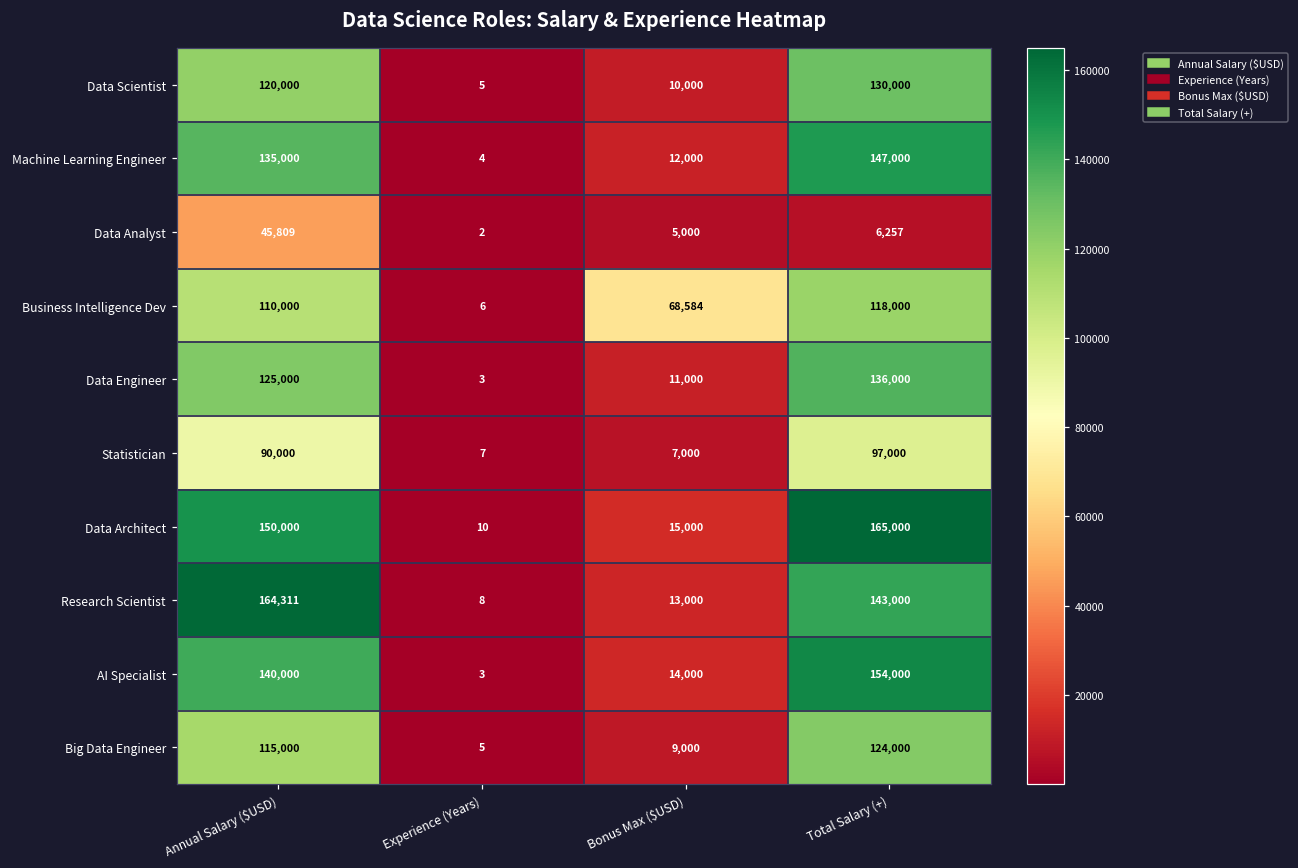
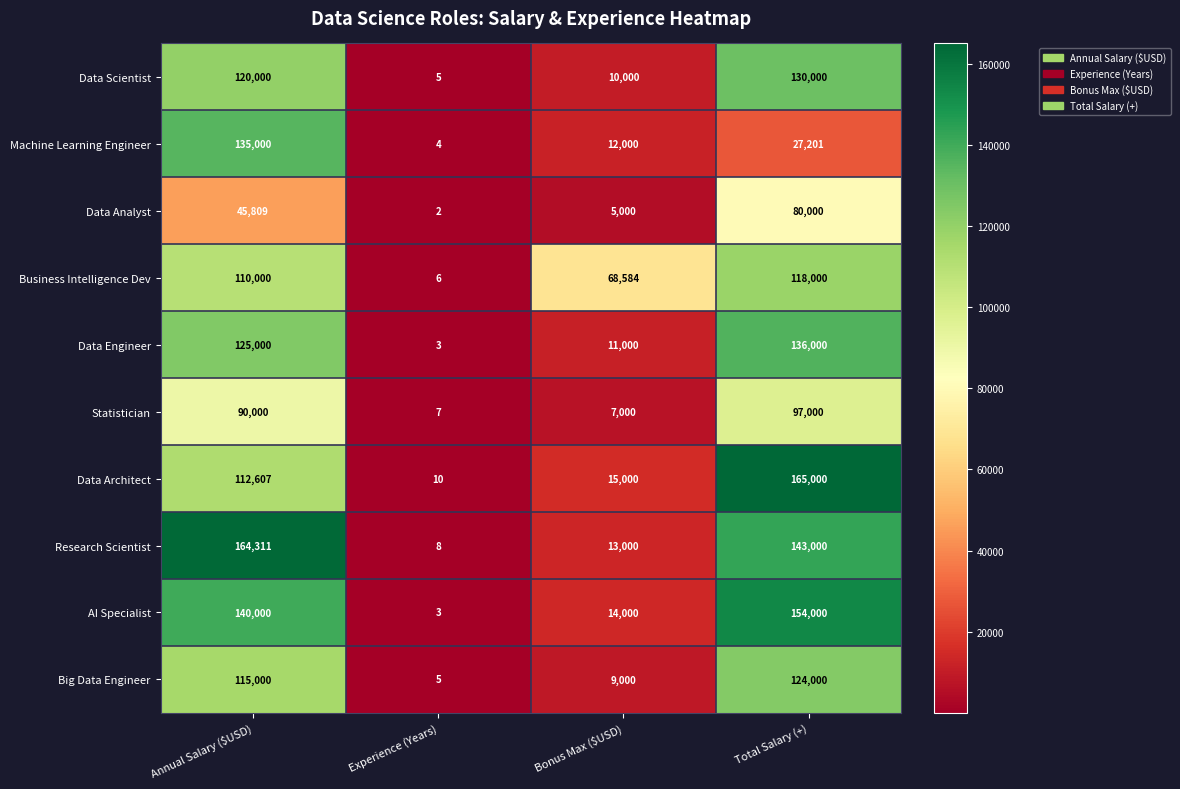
  {
    "Data Scientist": {
      "Annual Salary ($USD)": "120,000",
      "Experience (Years)": "5",
      "Bonus Max ($USD)": "10,000",
      "Total Salary (+)": "130,000"
    },
    "Machine Learning Engineer": {
      "Annual Salary ($USD)": "135,000",
      "Experience (Years)": "4",
      "Bonus Max ($USD)": "12,000",
-     "Total Salary (+)": "147,000"
+     "Total Salary (+)": "27,201"
    },
    "Data Analyst": {
      "Annual Salary ($USD)": "45,809",
      "Experience (Years)": "2",
      "Bonus Max ($USD)": "5,000",
-     "Total Salary (+)": "6,257"
+     "Total Salary (+)": "80,000"
    },
    "Business Intelligence Dev": {
      "Annual Salary ($USD)": "110,000",
      "Experience (Years)": "6",
      "Bonus Max ($USD)": "68,584",
      "Total Salary (+)": "118,000"
    },
    "Data Engineer": {
      "Annual Salary ($USD)": "125,000",
      "Experience (Years)": "3",
      "Bonus Max ($USD)": "11,000",
      "Total Salary (+)": "136,000"
    },
    "Statistician": {
      "Annual Salary ($USD)": "90,000",
      "Experience (Years)": "7",
      "Bonus Max ($USD)": "7,000",
      "Total Salary (+)": "97,000"
    },
    "Data Architect": {
-     "Annual Salary ($USD)": "150,000",
+     "Annual Salary ($USD)": "112,607",
      "Experience (Years)": "10",
      "Bonus Max ($USD)": "15,000",
      "Total Salary (+)": "165,000"
    },
    "Research Scientist": {
      "Annual Salary ($USD)": "164,311",
      "Experience (Years)": "8",
      "Bonus Max ($USD)": "13,000",
      "Total Salary (+)": "143,000"
    },
    "AI Specialist": {
      "Annual Salary ($USD)": "140,000",
      "Experience (Years)": "3",
      "Bonus Max ($USD)": "14,000",
      "Total Salary (+)": "154,000"
    },
    "Big Data Engineer": {
      "Annual Salary ($USD)": "115,000",
      "Experience (Years)": "5",
      "Bonus Max ($USD)": "9,000",
      "Total Salary (+)": "124,000"
    }
  }
